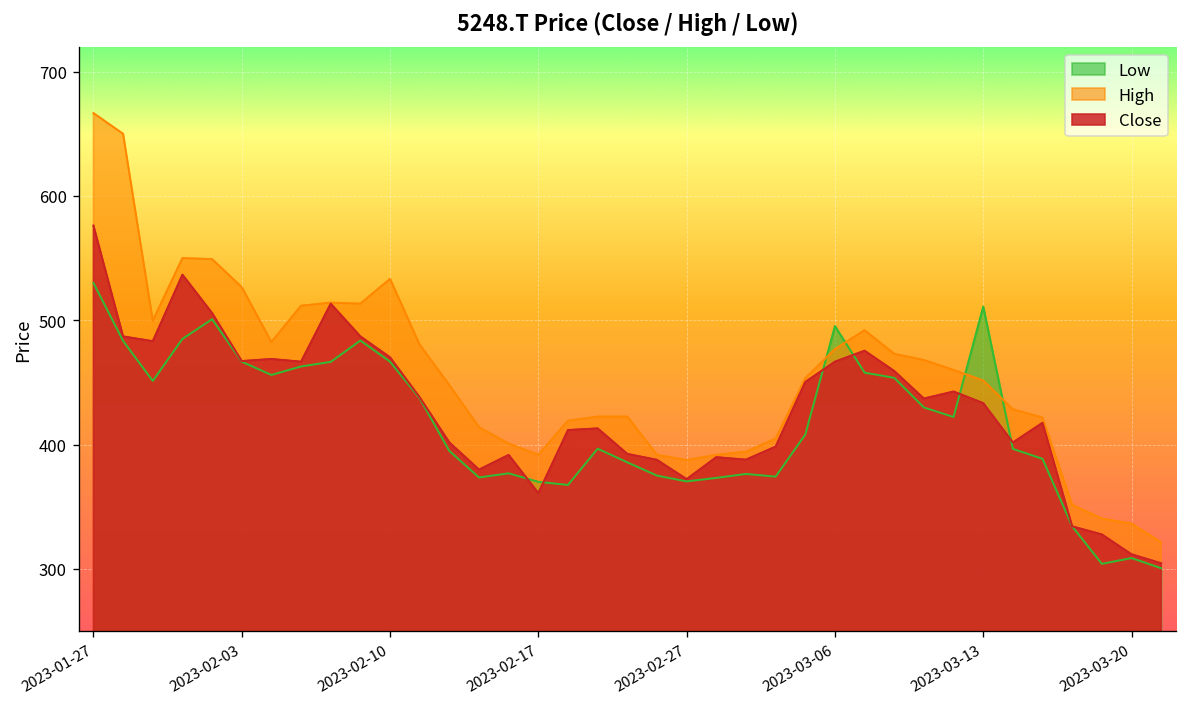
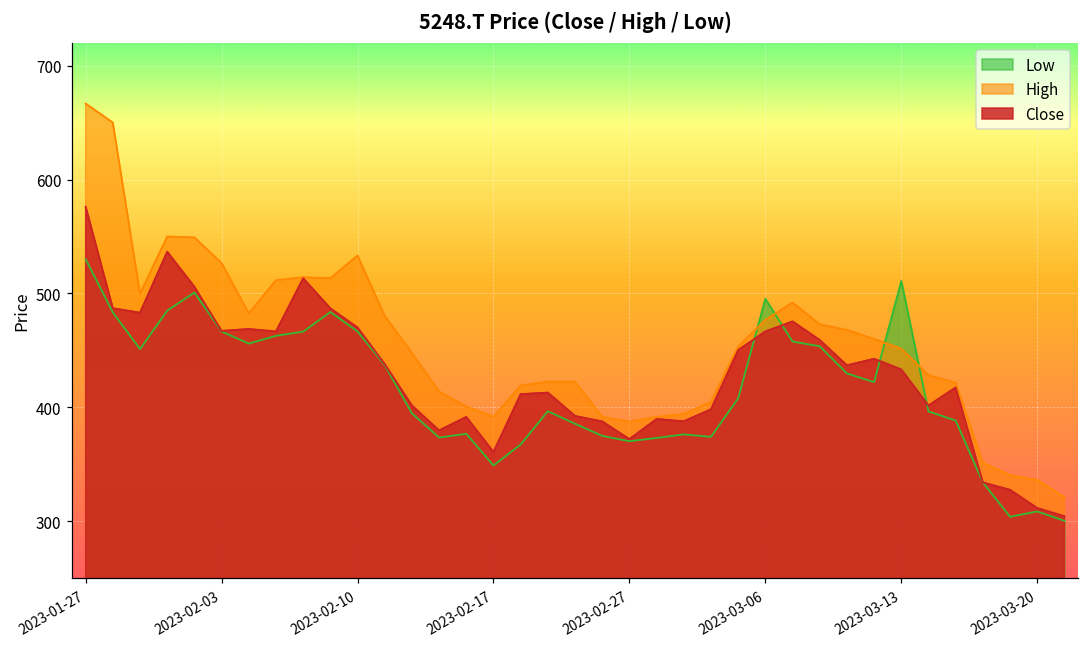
  {
    "Low": {
      "2023-01-27": 530,
      "2023-02-10": 467,
-     "2023-02-17": 370,
+     "2023-02-17": 349,
      "2023-03-06": 495,
      "2023-03-13": 511,
      "2023-03-20": 309
    },
    "High": {
      "2023-01-27": 667,
      "2023-02-03": 527,
      "2023-02-10": 533,
      "2023-02-17": 392,
      "2023-02-27": 388,
      "2023-03-06": 477,
      "2023-03-13": 452,
      "2023-03-20": 336
    },
    "Close": {
      "2023-01-27": 576,
      "2023-02-10": 470,
      "2023-02-17": 361,
      "2023-03-06": 467,
      "2023-03-13": 433,
      "2023-03-20": 312
    }
  }
